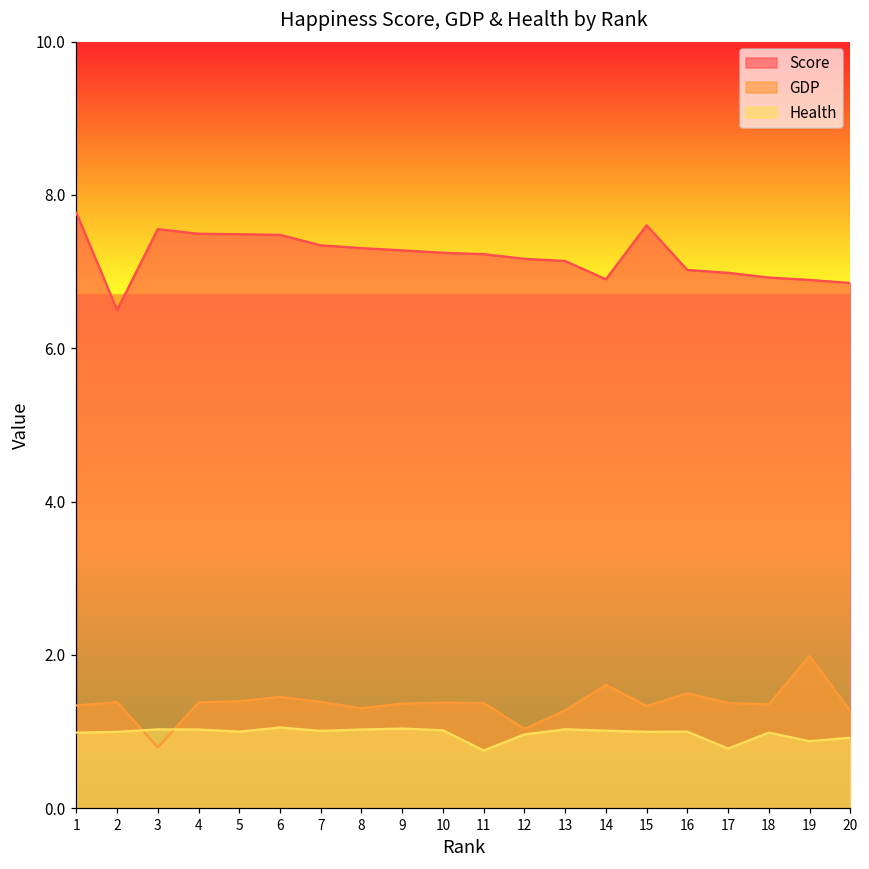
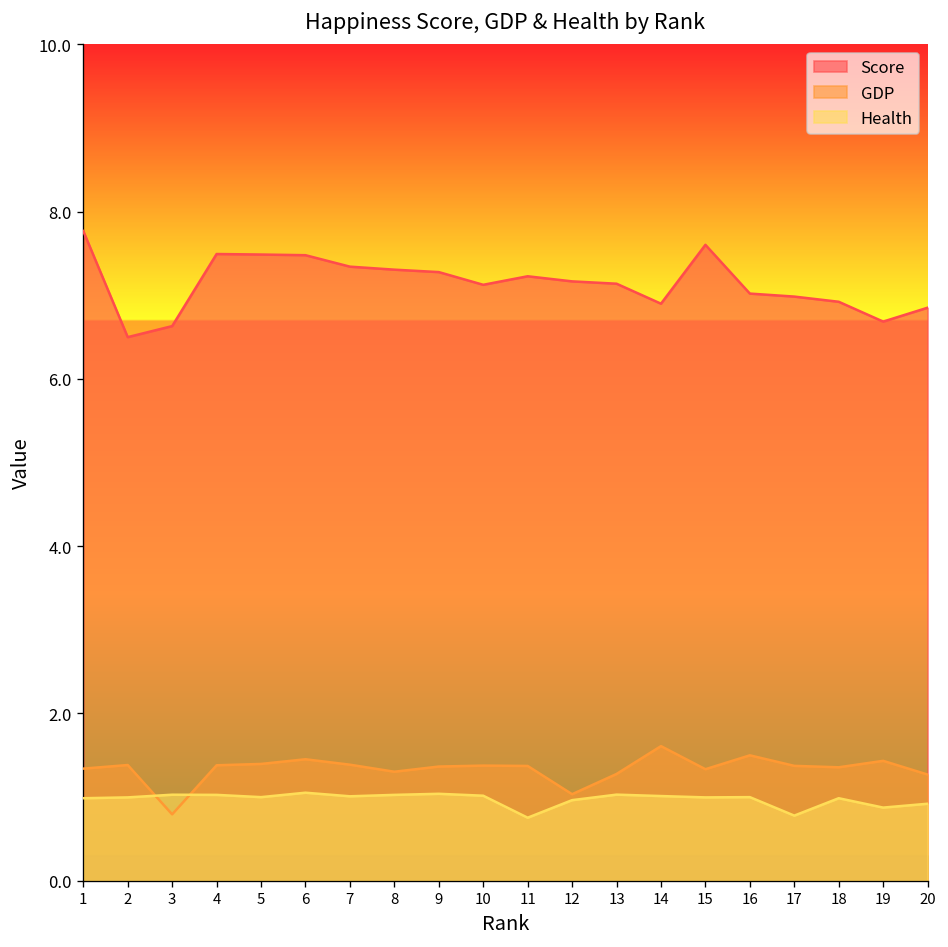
  {
    "Score": {
      "1": 7.8,
      "2": 6.5,
-     "3": 7.6,
+     "3": 6.6,
      "4": 7.5,
      "5": 7.5,
      "6": 7.5,
      "7": 7.3,
      "8": 7.3,
      "9": 7.3,
-     "10": 7.2,
+     "10": 7.1,
      "11": 7.2,
      "12": 7.2,
      "13": 7.1,
      "14": 6.9,
      "15": 7.6,
      "16": 7.0,
      "17": 7.0,
      "18": 6.9,
-     "19": 6.9,
+     "19": 6.7,
      "20": 6.9
    },
    "GDP": {
      "1": 1.3,
      "2": 1.4,
      "3": 0.8,
      "4": 1.4,
      "5": 1.4,
      "6": 1.5,
      "7": 1.4,
      "8": 1.3,
      "9": 1.4,
      "10": 1.4,
      "11": 1.4,
      "12": 1.0,
      "13": 1.3,
      "14": 1.6,
      "15": 1.3,
      "16": 1.5,
      "17": 1.4,
      "18": 1.4,
-     "19": 2.0,
+     "19": 1.4,
      "20": 1.3
    },
    "Health": {
      "1": 1.0,
      "2": 1.0,
      "3": 1.0,
      "4": 1.0,
      "5": 1.0,
      "6": 1.1,
      "7": 1.0,
      "8": 1.0,
      "9": 1.0,
      "10": 1.0,
      "11": 0.8,
      "12": 1.0,
      "13": 1.0,
      "14": 1.0,
      "15": 1.0,
      "16": 1.0,
      "17": 0.8,
      "18": 1.0,
      "19": 0.9,
      "20": 0.9
    }
  }
